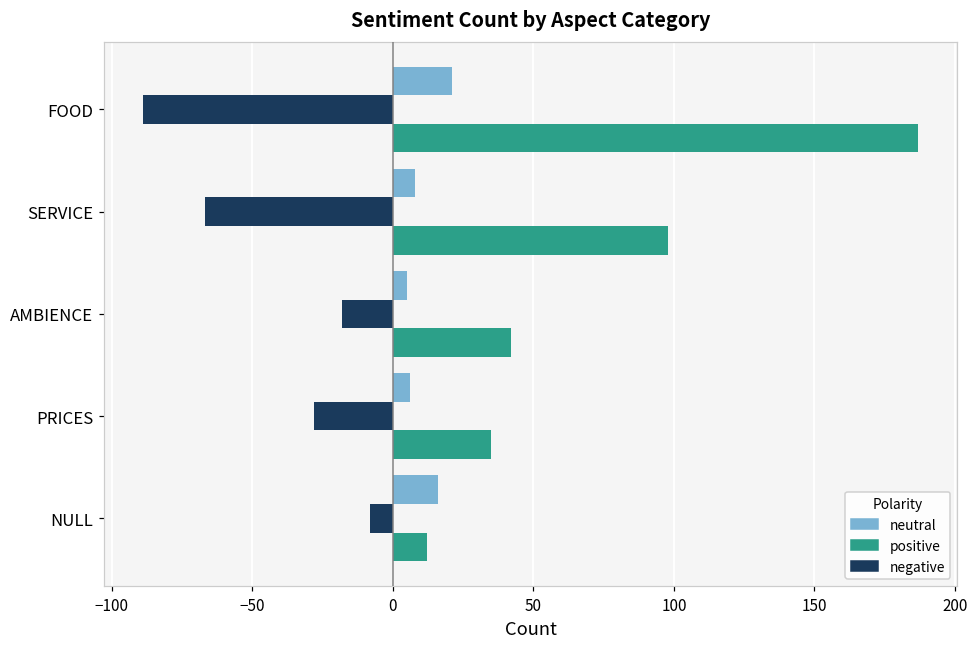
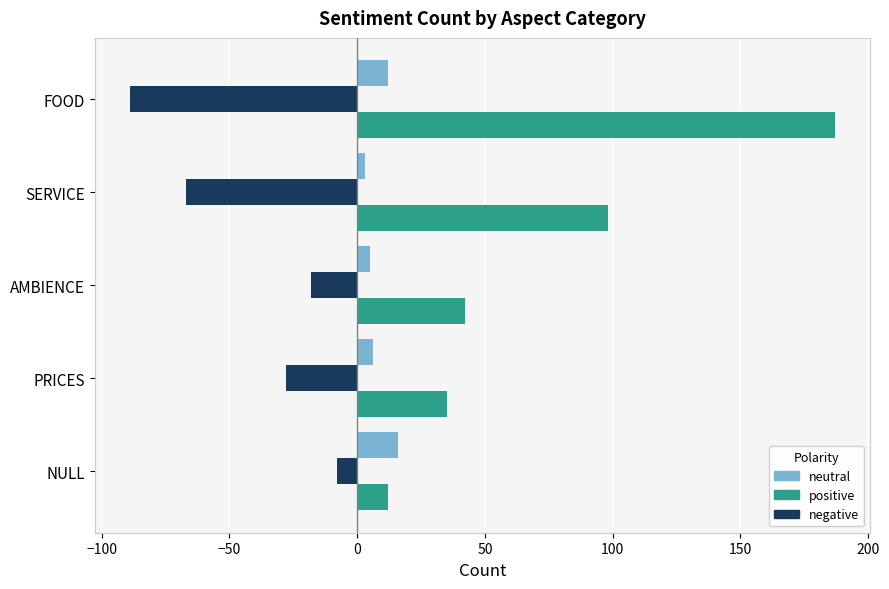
  {
    "neutral": {
-     "FOOD": 21,
-     "SERVICE": 8,
+     "FOOD": 12,
+     "SERVICE": 3,
      "AMBIENCE": 5,
      "PRICES": 6,
      "NULL": 16
    }
  }
